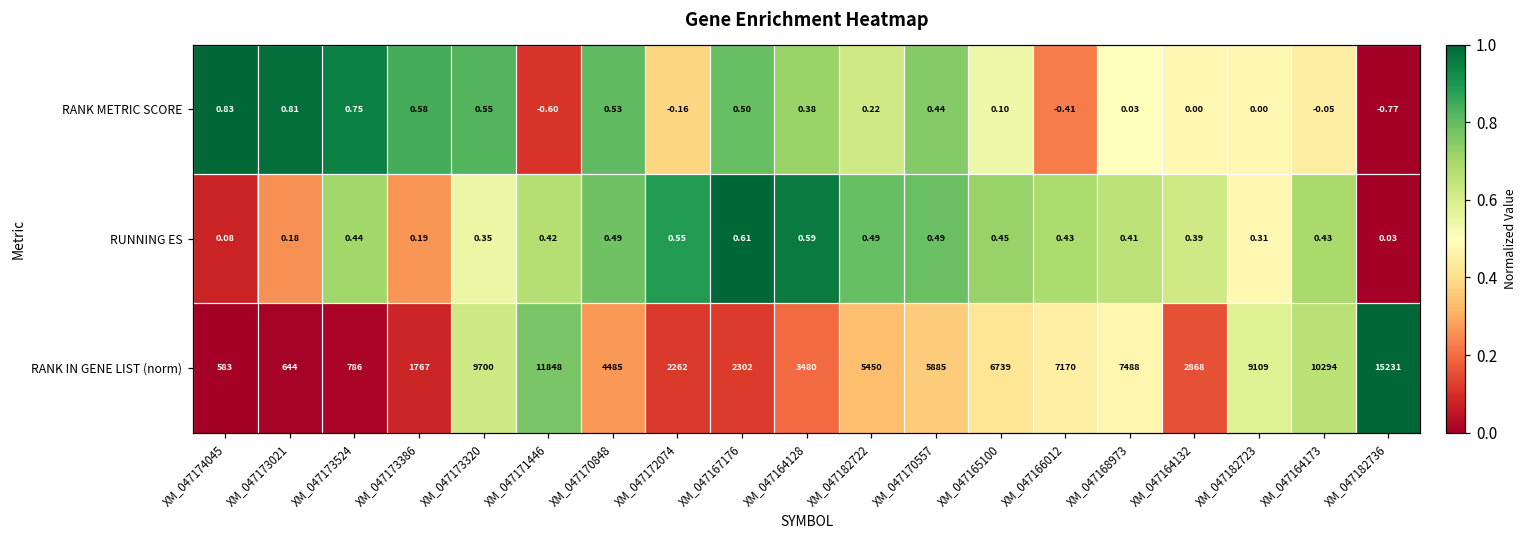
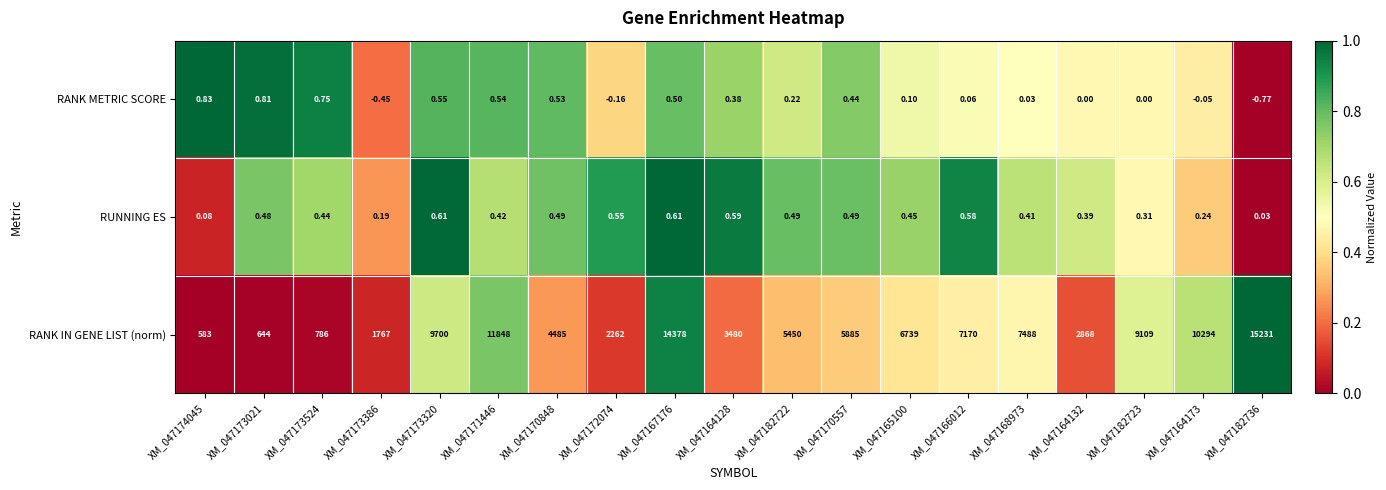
  {
    "RANK METRIC SCORE": {
      "XM_047174045": 0.83,
      "XM_047173021": 0.81,
      "XM_047173524": 0.75,
-     "XM_047173386": 0.58,
+     "XM_047173386": -0.45,
      "XM_047173320": 0.55,
-     "XM_047171446": -0.60,
+     "XM_047171446": 0.54,
      "XM_047170848": 0.53,
      "XM_047172074": -0.16,
      "XM_047167176": 0.50,
      "XM_047164128": 0.38,
      "XM_047182722": 0.22,
      "XM_047170557": 0.44,
      "XM_047165100": 0.10,
-     "XM_047166012": -0.41,
+     "XM_047166012": 0.06,
      "XM_047168973": 0.03,
      "XM_047164132": 0.00,
      "XM_047182723": 0.00,
      "XM_047164173": -0.05,
      "XM_047182736": -0.77
    },
    "RUNNING ES": {
      "XM_047174045": 0.08,
-     "XM_047173021": 0.18,
+     "XM_047173021": 0.48,
      "XM_047173524": 0.44,
      "XM_047173386": 0.19,
-     "XM_047173320": 0.35,
+     "XM_047173320": 0.61,
      "XM_047171446": 0.42,
      "XM_047170848": 0.49,
      "XM_047172074": 0.55,
      "XM_047167176": 0.61,
      "XM_047164128": 0.59,
      "XM_047182722": 0.49,
      "XM_047170557": 0.49,
      "XM_047165100": 0.45,
-     "XM_047166012": 0.43,
+     "XM_047166012": 0.58,
      "XM_047168973": 0.41,
      "XM_047164132": 0.39,
      "XM_047182723": 0.31,
-     "XM_047164173": 0.43,
+     "XM_047164173": 0.24,
      "XM_047182736": 0.03
    },
    "RANK IN GENE LIST (norm)": {
      "XM_047174045": 583,
      "XM_047173021": 644,
      "XM_047173524": 786,
      "XM_047173386": 1767,
      "XM_047173320": 9700,
      "XM_047171446": 11848,
      "XM_047170848": 4485,
      "XM_047172074": 2262,
-     "XM_047167176": 2302,
+     "XM_047167176": 14378,
      "XM_047164128": 3480,
      "XM_047182722": 5450,
      "XM_047170557": 5885,
      "XM_047165100": 6739,
      "XM_047166012": 7170,
      "XM_047168973": 7488,
      "XM_047164132": 2868,
      "XM_047182723": 9109,
      "XM_047164173": 10294,
      "XM_047182736": 15231
    }
  }
